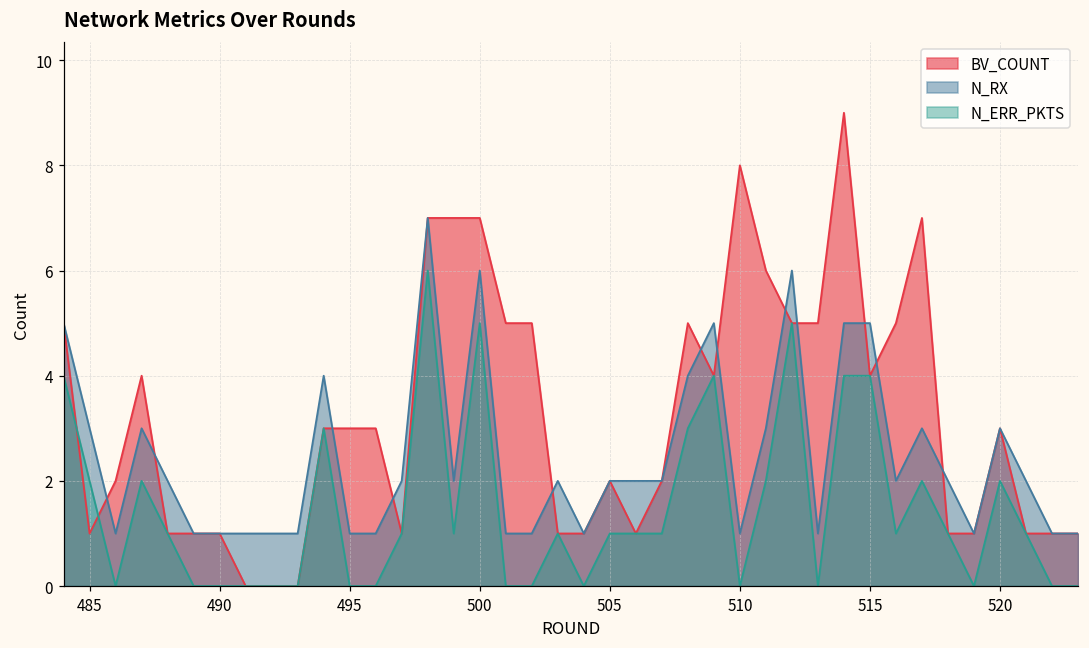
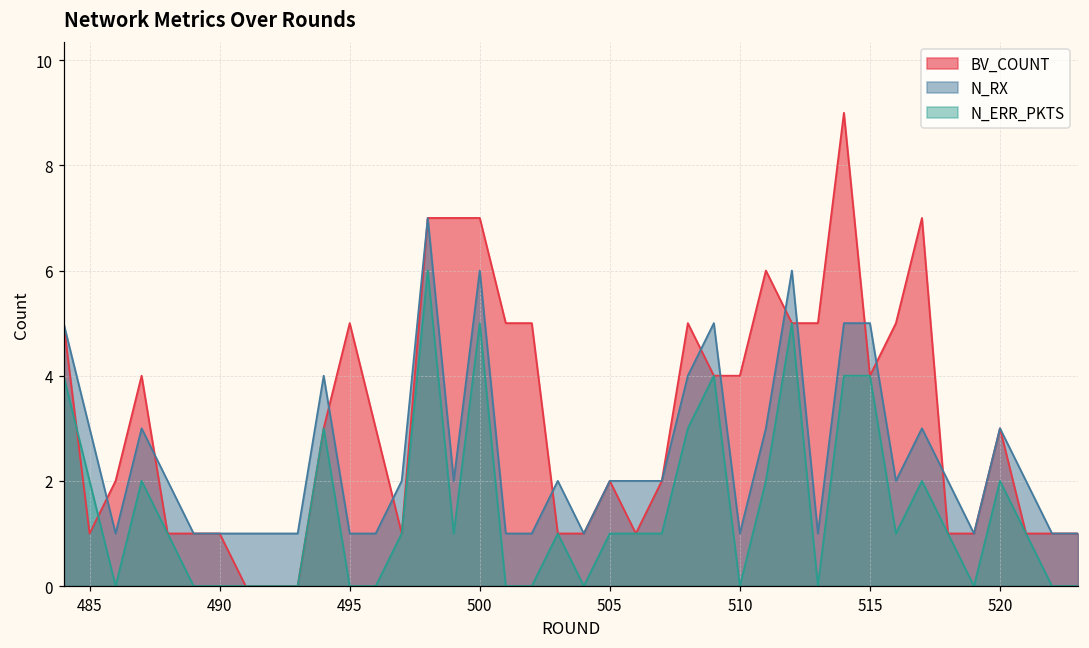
  {
    "BV_COUNT": {
      "485": 1,
-     "495": 3,
+     "495": 5,
      "500": 7,
-     "510": 8
+     "510": 4
    }
  }
